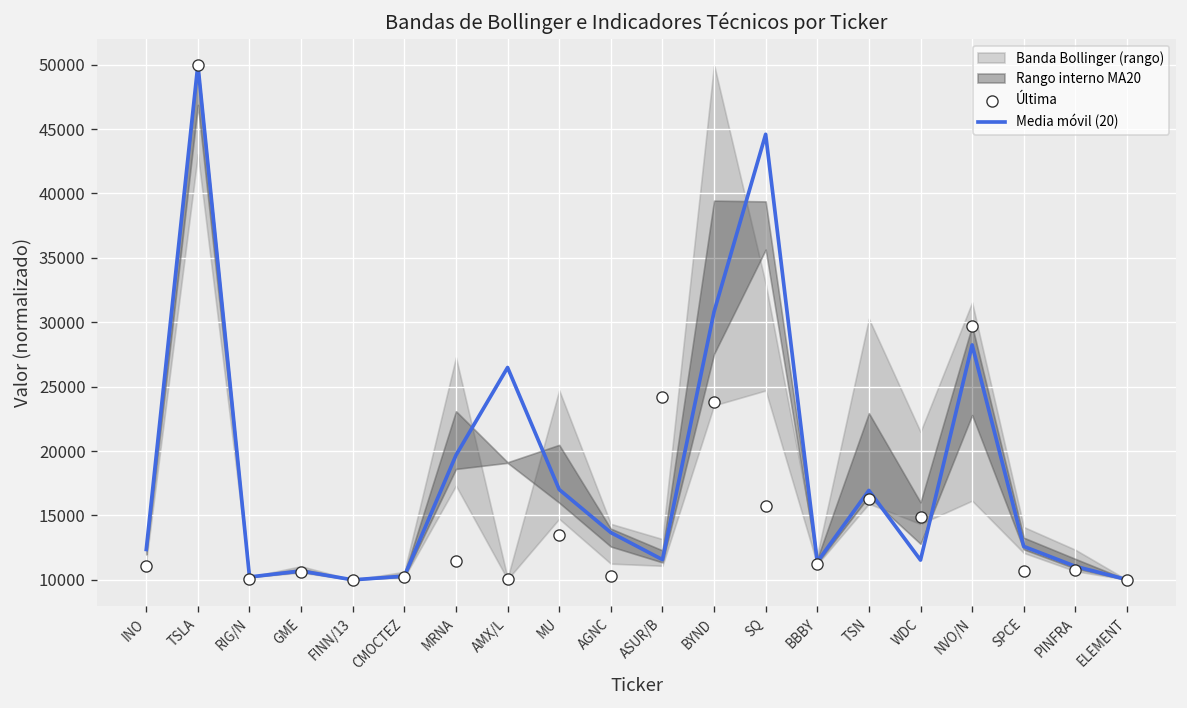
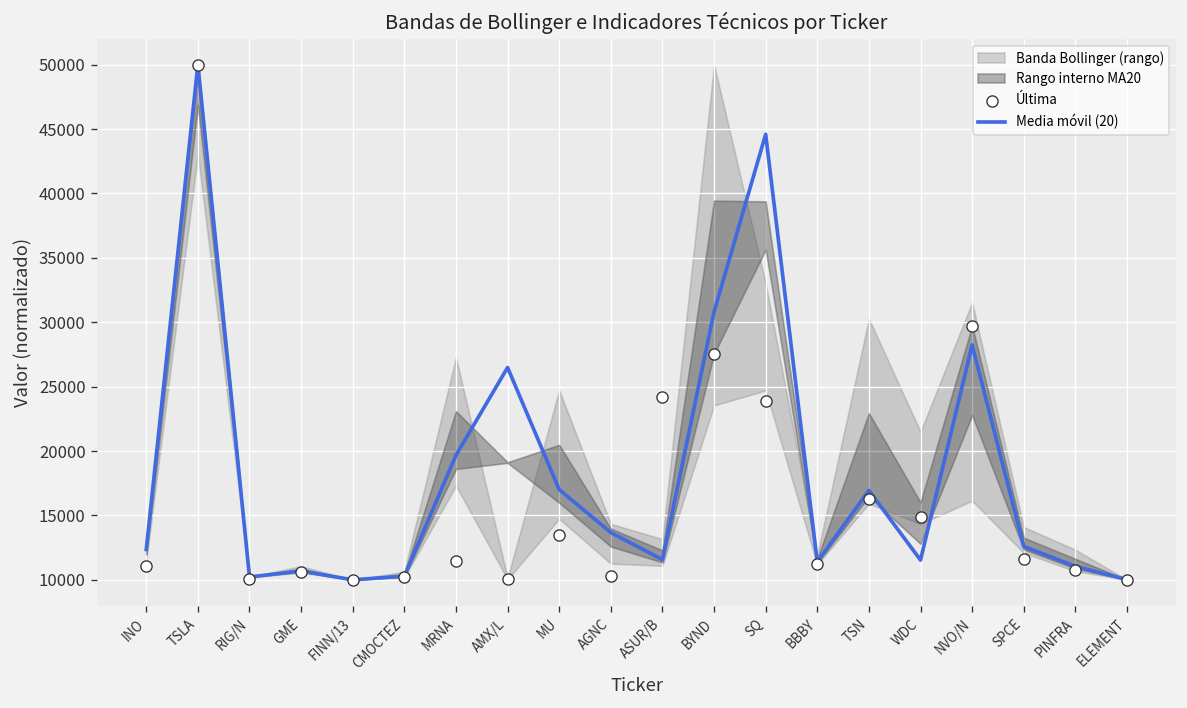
  {
    "Media móvil (20)": {
      "MRNA": 19700,
      "AMX/L": 26500,
      "MU": 17000,
      "AGNC": 13700,
      "ASUR/B": 11600,
      "BYND": 30800,
      "SQ": 44600,
      "TSN": 16900,
      "WDC": 11500,
      "NVO/N": 28200,
      "SPCE": 12600,
      "PINFRA": 11000
    },
    "Última": {
-     "BYND": 23800,
-     "SQ": 15700,
-     "SPCE": 10700
+     "BYND": 27500,
+     "SQ": 23800,
+     "SPCE": 11600
    }
  }
